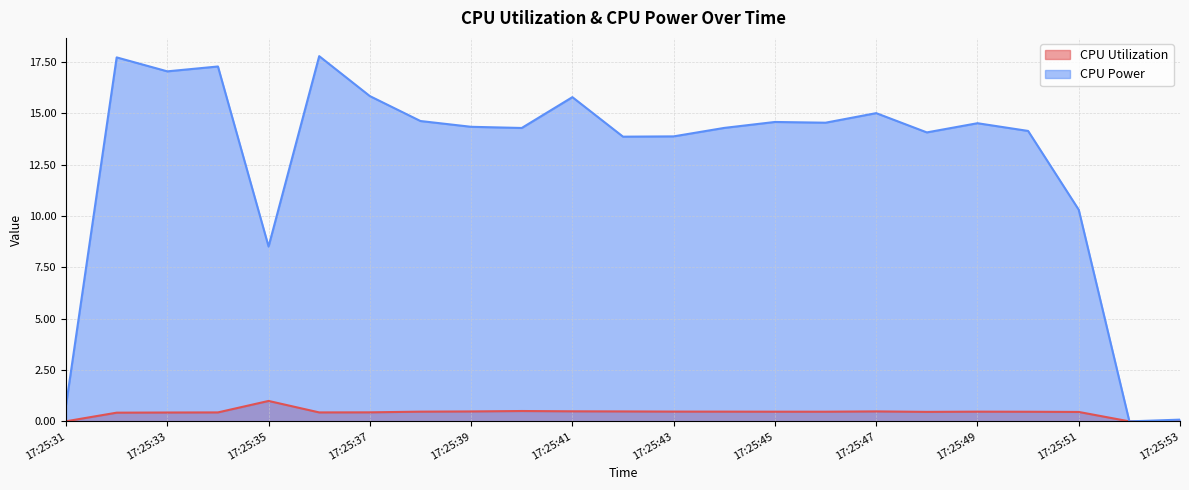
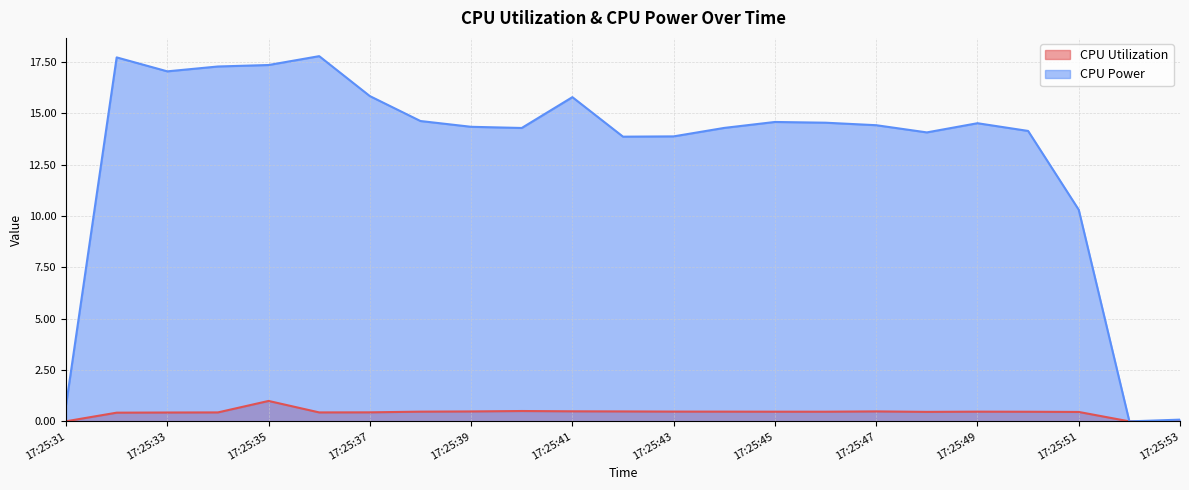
  {
    "CPU Utilization": {
      "17:25:31": 0.0,
      "17:25:33": 0.4,
      "17:25:35": 1.0,
      "17:25:37": 0.4,
      "17:25:39": 0.5,
      "17:25:41": 0.5,
      "17:25:43": 0.5,
      "17:25:45": 0.5,
      "17:25:47": 0.5,
      "17:25:49": 0.5,
      "17:25:51": 0.5
    },
    "CPU Power": {
      "17:25:31": 0.8,
      "17:25:33": 17.0,
-     "17:25:35": 8.5,
+     "17:25:35": 17.3,
      "17:25:37": 15.8,
      "17:25:39": 14.3,
      "17:25:41": 15.8,
      "17:25:43": 13.9,
      "17:25:45": 14.6,
-     "17:25:47": 15.0,
+     "17:25:47": 14.4,
      "17:25:49": 14.5,
      "17:25:51": 10.3
    }
  }
